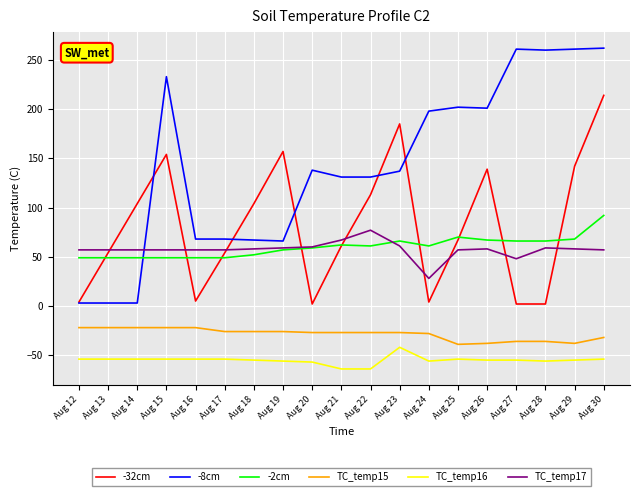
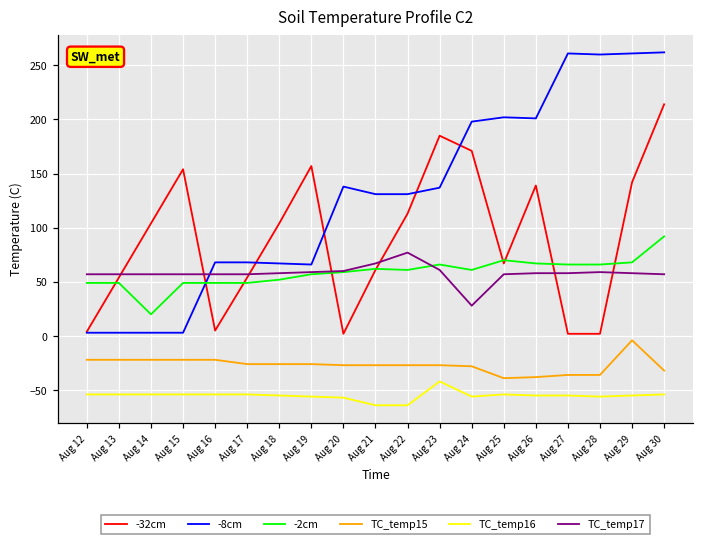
  {
    "-32cm": {
      "Aug 13": 50,
      "Aug 14": 100,
      "Aug 15": 150,
      "Aug 16": 10,
      "Aug 17": 50,
      "Aug 18": 100,
      "Aug 19": 160,
      "Aug 20": 0,
      "Aug 22": 110,
      "Aug 23": 190,
-     "Aug 24": 0,
+     "Aug 24": 170,
      "Aug 25": 70,
      "Aug 26": 140,
      "Aug 27": 0,
      "Aug 28": 0,
      "Aug 29": 140,
      "Aug 30": 210
    },
    "-8cm": {
      "Aug 13": 0,
      "Aug 14": 0,
-     "Aug 15": 230,
+     "Aug 15": 0,
      "Aug 16": 70,
      "Aug 17": 70,
      "Aug 18": 70,
      "Aug 19": 70,
      "Aug 20": 140,
      "Aug 21": 130,
      "Aug 22": 130,
      "Aug 23": 140,
      "Aug 24": 200,
      "Aug 25": 200,
      "Aug 26": 200,
      "Aug 27": 260,
      "Aug 28": 260,
      "Aug 29": 260,
      "Aug 30": 260
    },
    "-2cm": {
      "Aug 12": 50,
      "Aug 13": 50,
-     "Aug 14": 50,
+     "Aug 14": 20,
      "Aug 15": 50,
      "Aug 16": 50,
      "Aug 17": 50,
      "Aug 18": 50,
      "Aug 22": 60,
      "Aug 23": 70,
      "Aug 24": 60,
      "Aug 25": 70,
      "Aug 26": 70,
      "Aug 27": 70,
      "Aug 28": 70,
      "Aug 29": 70,
      "Aug 30": 90
    },
    "TC_temp15": {
      "Aug 12": -20,
      "Aug 13": -20,
      "Aug 14": -20,
      "Aug 15": -20,
      "Aug 16": -20,
      "Aug 17": -30,
      "Aug 18": -30,
      "Aug 19": -30,
      "Aug 20": -30,
      "Aug 21": -30,
      "Aug 22": -30,
      "Aug 23": -30,
      "Aug 24": -30,
      "Aug 25": -40,
      "Aug 26": -40,
      "Aug 27": -40,
      "Aug 28": -40,
-     "Aug 29": -40,
+     "Aug 29": 0,
      "Aug 30": -30
    },
    "TC_temp16": {
      "Aug 12": -50,
      "Aug 13": -50,
      "Aug 14": -50,
      "Aug 15": -50,
      "Aug 16": -50,
      "Aug 17": -50,
      "Aug 18": -60,
      "Aug 19": -60,
      "Aug 20": -60,
      "Aug 21": -60,
      "Aug 22": -60,
      "Aug 23": -40,
      "Aug 24": -60,
      "Aug 25": -50,
      "Aug 26": -60,
      "Aug 27": -60,
      "Aug 28": -60,
      "Aug 29": -60,
      "Aug 30": -50
    },
    "TC_temp17": {
      "Aug 12": 60,
      "Aug 13": 60,
      "Aug 14": 60,
      "Aug 15": 60,
      "Aug 16": 60,
      "Aug 17": 60,
      "Aug 18": 60,
      "Aug 21": 70,
      "Aug 22": 80,
      "Aug 23": 60,
      "Aug 24": 30,
      "Aug 25": 60,
      "Aug 26": 60,
-     "Aug 27": 50,
+     "Aug 27": 60,
      "Aug 28": 60,
      "Aug 29": 60,
      "Aug 30": 60
    }
  }
